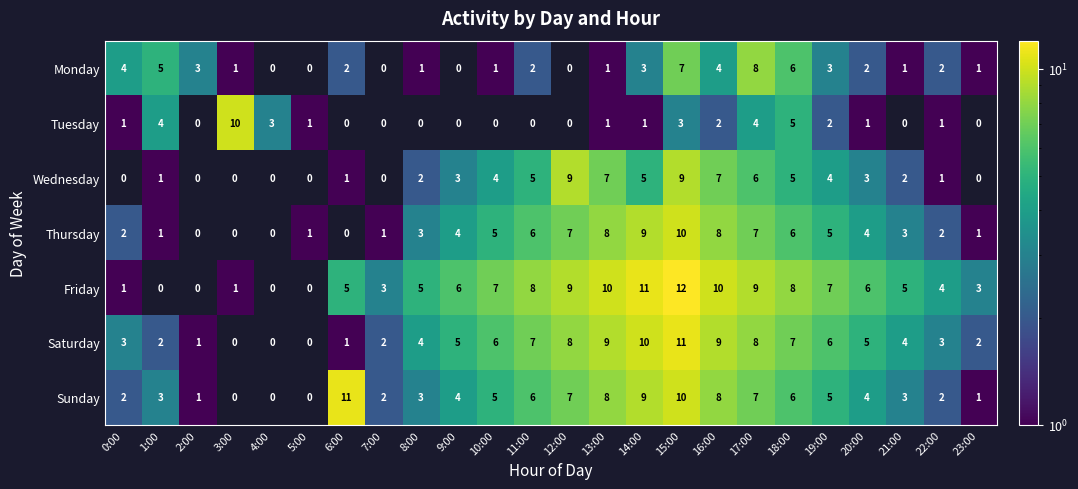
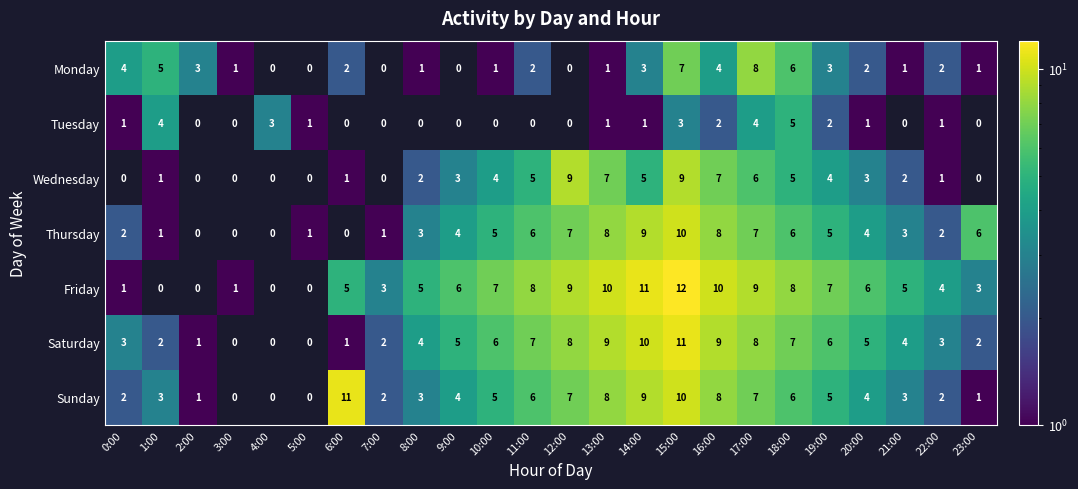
  {
    "Monday": {
      "0:00": 4,
      "1:00": 5,
      "2:00": 3,
      "3:00": 1,
      "4:00": 0,
      "5:00": 0,
      "6:00": 2,
      "7:00": 0,
      "8:00": 1,
      "9:00": 0,
      "10:00": 1,
      "11:00": 2,
      "12:00": 0,
      "13:00": 1,
      "14:00": 3,
      "15:00": 7,
      "16:00": 4,
      "17:00": 8,
      "18:00": 6,
      "19:00": 3,
      "20:00": 2,
      "21:00": 1,
      "22:00": 2,
      "23:00": 1
    },
    "Tuesday": {
      "0:00": 1,
      "1:00": 4,
      "2:00": 0,
-     "3:00": 10,
+     "3:00": 0,
      "4:00": 3,
      "5:00": 1,
      "6:00": 0,
      "7:00": 0,
      "8:00": 0,
      "9:00": 0,
      "10:00": 0,
      "11:00": 0,
      "12:00": 0,
      "13:00": 1,
      "14:00": 1,
      "15:00": 3,
      "16:00": 2,
      "17:00": 4,
      "18:00": 5,
      "19:00": 2,
      "20:00": 1,
      "21:00": 0,
      "22:00": 1,
      "23:00": 0
    },
    "Wednesday": {
      "0:00": 0,
      "1:00": 1,
      "2:00": 0,
      "3:00": 0,
      "4:00": 0,
      "5:00": 0,
      "6:00": 1,
      "7:00": 0,
      "8:00": 2,
      "9:00": 3,
      "10:00": 4,
      "11:00": 5,
      "12:00": 9,
      "13:00": 7,
      "14:00": 5,
      "15:00": 9,
      "16:00": 7,
      "17:00": 6,
      "18:00": 5,
      "19:00": 4,
      "20:00": 3,
      "21:00": 2,
      "22:00": 1,
      "23:00": 0
    },
    "Thursday": {
      "0:00": 2,
      "1:00": 1,
      "2:00": 0,
      "3:00": 0,
      "4:00": 0,
      "5:00": 1,
      "6:00": 0,
      "7:00": 1,
      "8:00": 3,
      "9:00": 4,
      "10:00": 5,
      "11:00": 6,
      "12:00": 7,
      "13:00": 8,
      "14:00": 9,
      "15:00": 10,
      "16:00": 8,
      "17:00": 7,
      "18:00": 6,
      "19:00": 5,
      "20:00": 4,
      "21:00": 3,
      "22:00": 2,
-     "23:00": 1
+     "23:00": 6
    },
    "Friday": {
      "0:00": 1,
      "1:00": 0,
      "2:00": 0,
      "3:00": 1,
      "4:00": 0,
      "5:00": 0,
      "6:00": 5,
      "7:00": 3,
      "8:00": 5,
      "9:00": 6,
      "10:00": 7,
      "11:00": 8,
      "12:00": 9,
      "13:00": 10,
      "14:00": 11,
      "15:00": 12,
      "16:00": 10,
      "17:00": 9,
      "18:00": 8,
      "19:00": 7,
      "20:00": 6,
      "21:00": 5,
      "22:00": 4,
      "23:00": 3
    },
    "Saturday": {
      "0:00": 3,
      "1:00": 2,
      "2:00": 1,
      "3:00": 0,
      "4:00": 0,
      "5:00": 0,
      "6:00": 1,
      "7:00": 2,
      "8:00": 4,
      "9:00": 5,
      "10:00": 6,
      "11:00": 7,
      "12:00": 8,
      "13:00": 9,
      "14:00": 10,
      "15:00": 11,
      "16:00": 9,
      "17:00": 8,
      "18:00": 7,
      "19:00": 6,
      "20:00": 5,
      "21:00": 4,
      "22:00": 3,
      "23:00": 2
    },
    "Sunday": {
      "0:00": 2,
      "1:00": 3,
      "2:00": 1,
      "3:00": 0,
      "4:00": 0,
      "5:00": 0,
      "6:00": 11,
      "7:00": 2,
      "8:00": 3,
      "9:00": 4,
      "10:00": 5,
      "11:00": 6,
      "12:00": 7,
      "13:00": 8,
      "14:00": 9,
      "15:00": 10,
      "16:00": 8,
      "17:00": 7,
      "18:00": 6,
      "19:00": 5,
      "20:00": 4,
      "21:00": 3,
      "22:00": 2,
      "23:00": 1
    }
  }
